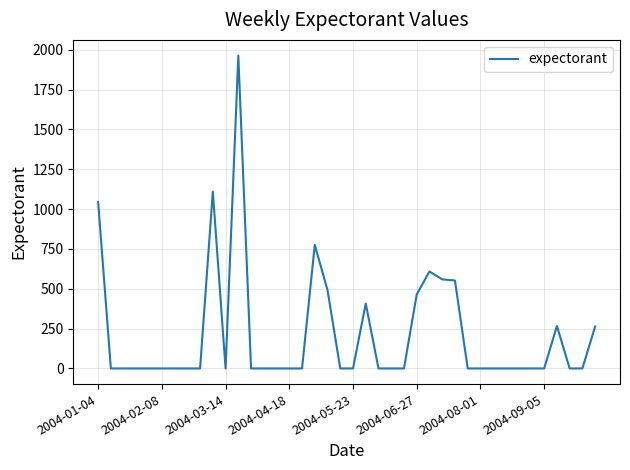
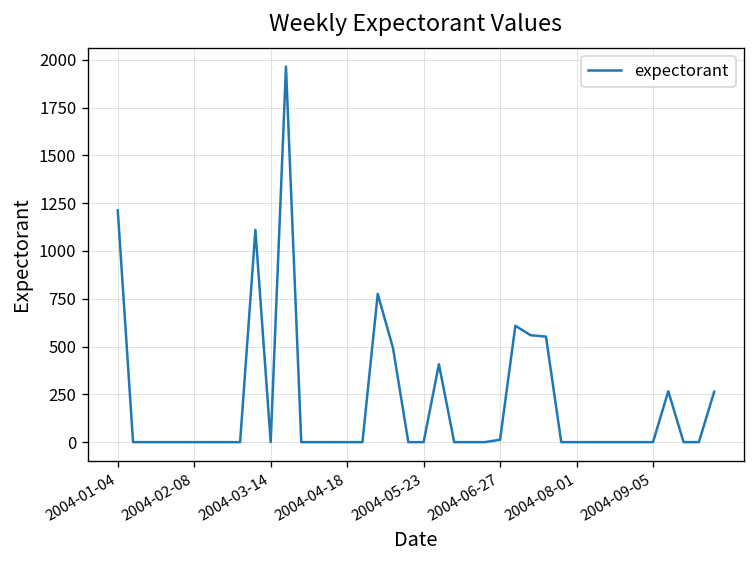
  {
-   "2004-01-04": 1040,
+   "2004-01-04": 1210,
    "2004-02-08": 0,
    "2004-03-14": 0,
    "2004-04-18": 0,
    "2004-05-23": 0,
-   "2004-06-27": 460,
+   "2004-06-27": 10,
    "2004-08-01": 0,
    "2004-09-05": 0
  }
